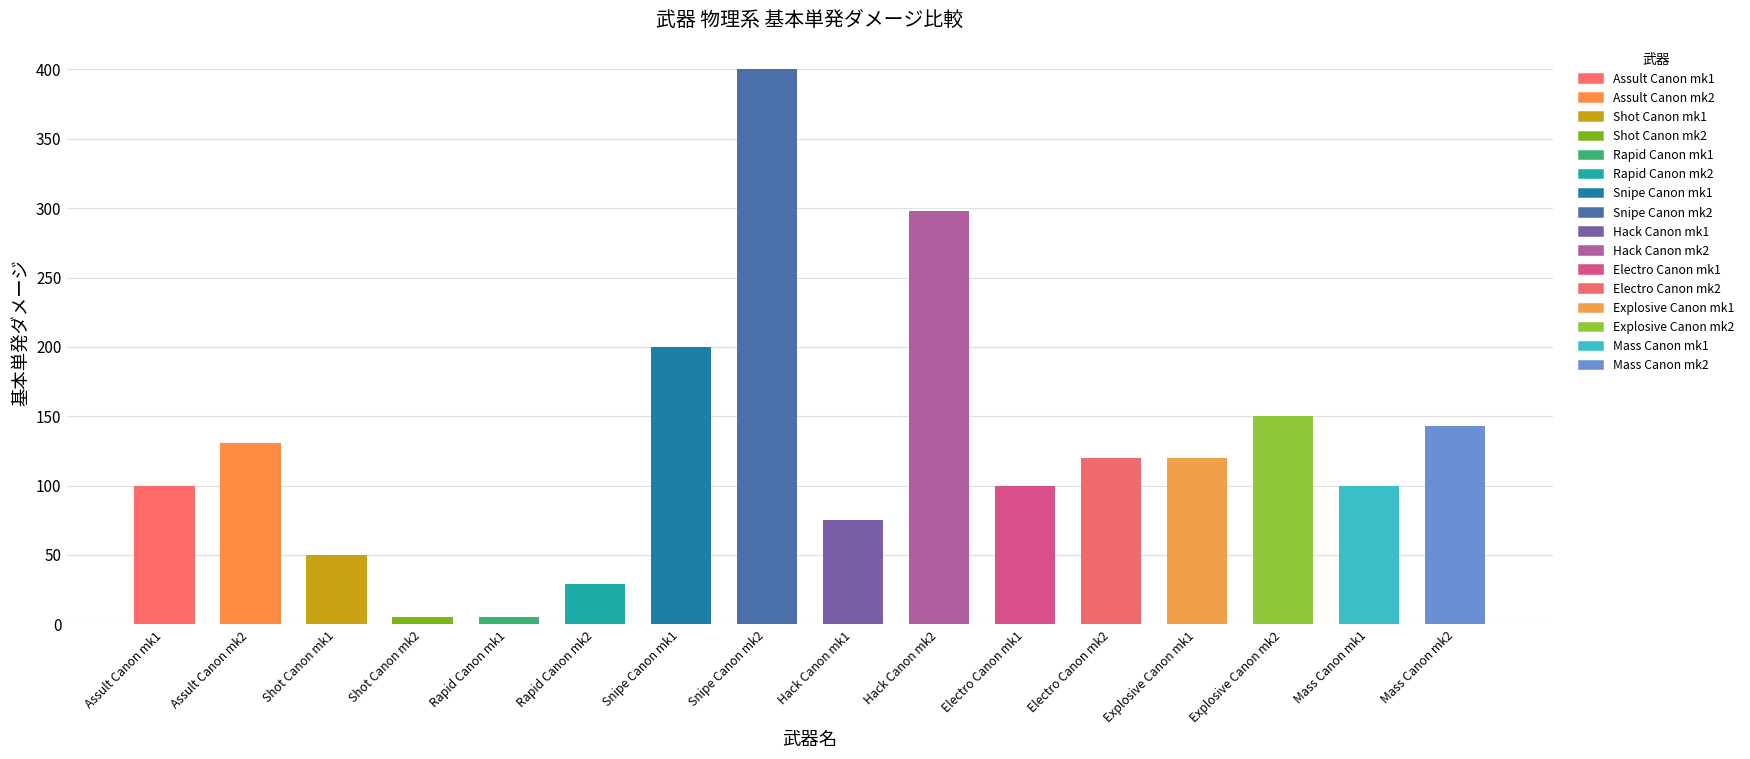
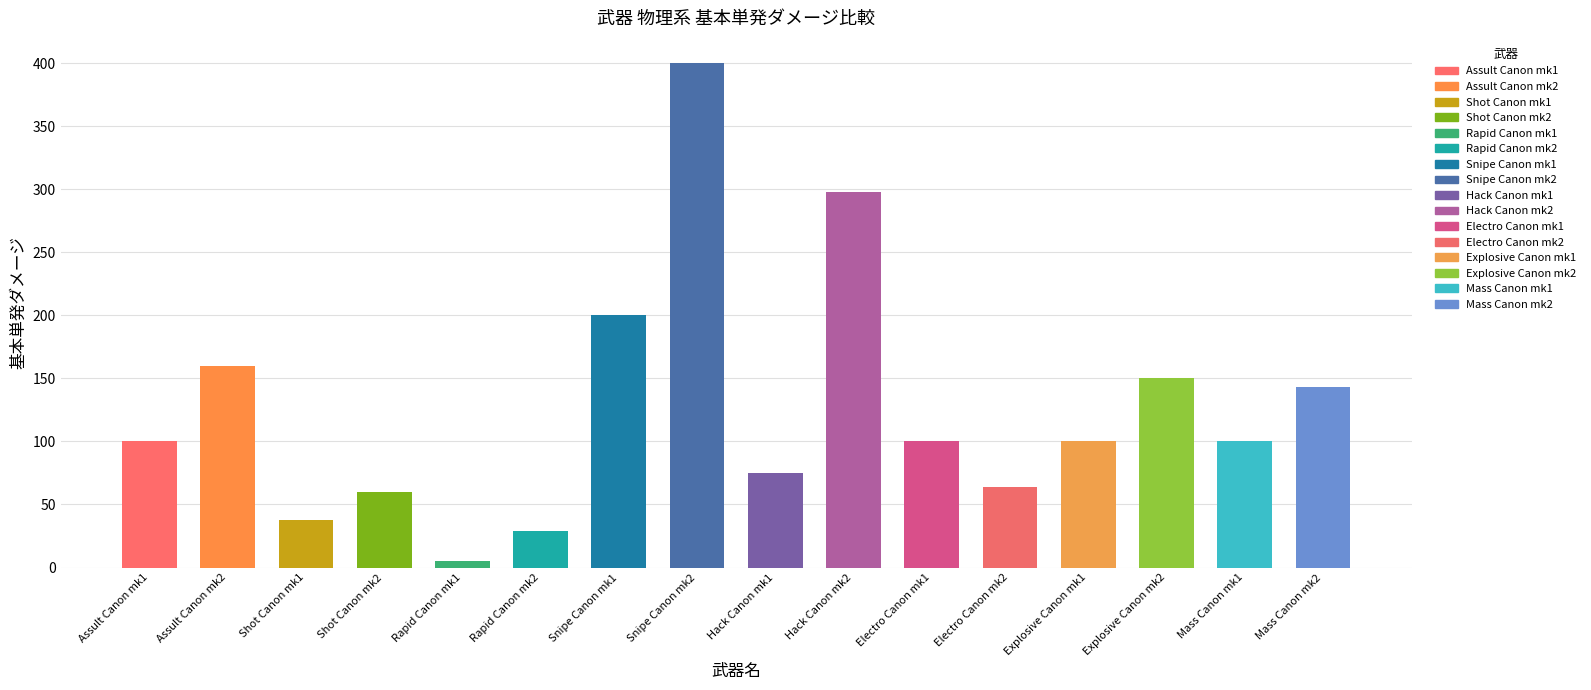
  {
    "Assult Canon mk1": 100,
-   "Assult Canon mk2": 131,
-   "Shot Canon mk1": 50,
-   "Shot Canon mk2": 5,
+   "Assult Canon mk2": 160,
+   "Shot Canon mk1": 38,
+   "Shot Canon mk2": 60,
    "Rapid Canon mk1": 5,
    "Rapid Canon mk2": 29,
    "Snipe Canon mk1": 200,
    "Snipe Canon mk2": 400,
    "Hack Canon mk1": 75,
    "Hack Canon mk2": 298,
    "Electro Canon mk1": 100,
-   "Electro Canon mk2": 120,
-   "Explosive Canon mk1": 120,
+   "Electro Canon mk2": 64,
+   "Explosive Canon mk1": 100,
    "Explosive Canon mk2": 150,
    "Mass Canon mk1": 100,
    "Mass Canon mk2": 143
  }
